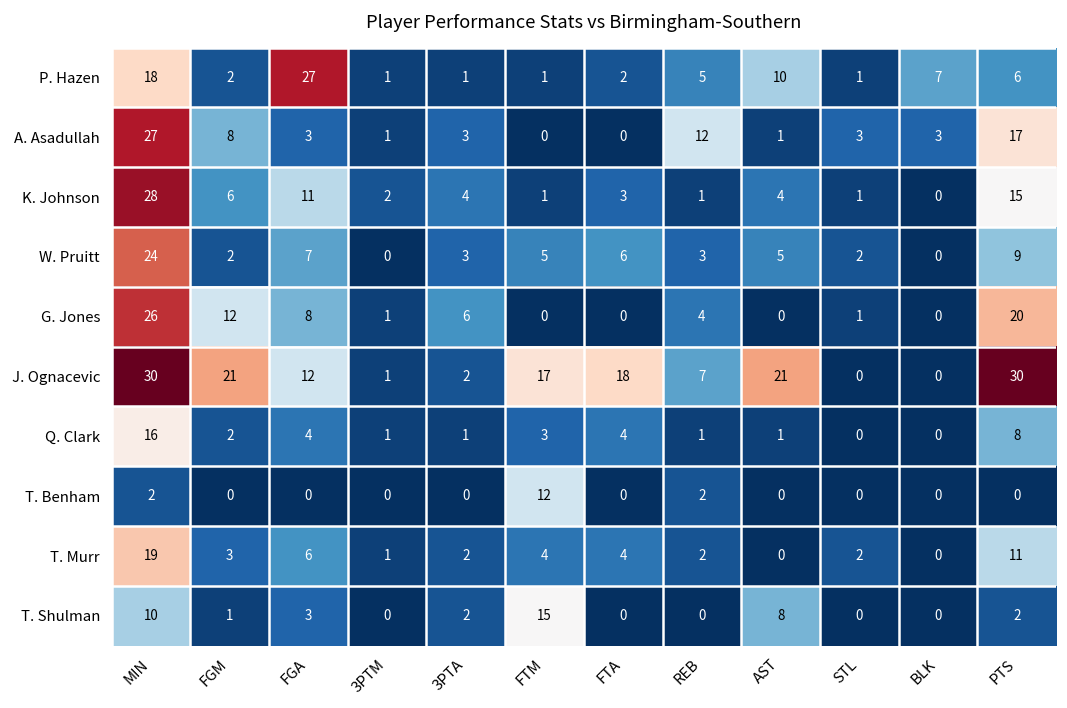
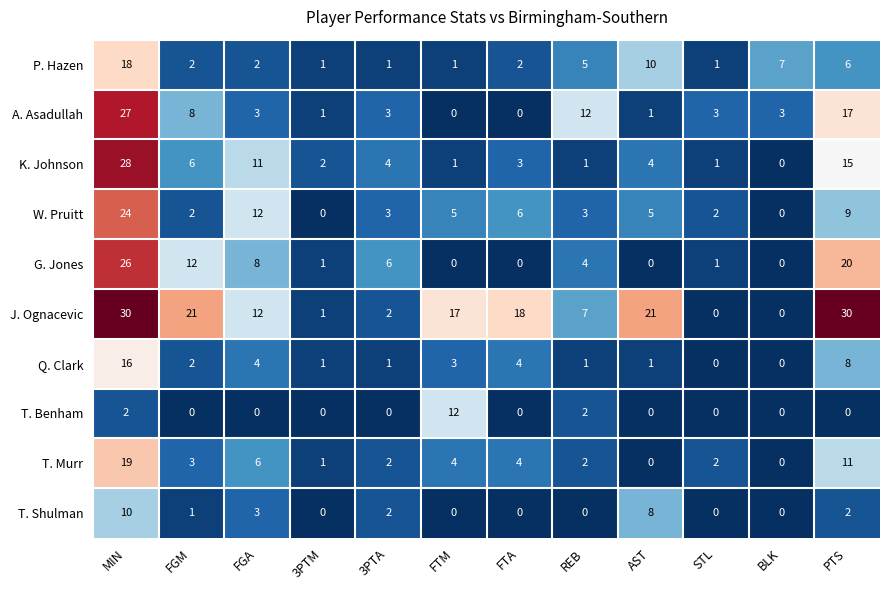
  {
    "P. Hazen": {
      "MIN": 18,
      "FGM": 2,
-     "FGA": 27,
+     "FGA": 2,
      "3PTM": 1,
      "3PTA": 1,
      "FTM": 1,
      "FTA": 2,
      "REB": 5,
      "AST": 10,
      "STL": 1,
      "BLK": 7,
      "PTS": 6
    },
    "A. Asadullah": {
      "MIN": 27,
      "FGM": 8,
      "FGA": 3,
      "3PTM": 1,
      "3PTA": 3,
      "FTM": 0,
      "FTA": 0,
      "REB": 12,
      "AST": 1,
      "STL": 3,
      "BLK": 3,
      "PTS": 17
    },
    "K. Johnson": {
      "MIN": 28,
      "FGM": 6,
      "FGA": 11,
      "3PTM": 2,
      "3PTA": 4,
      "FTM": 1,
      "FTA": 3,
      "REB": 1,
      "AST": 4,
      "STL": 1,
      "BLK": 0,
      "PTS": 15
    },
    "W. Pruitt": {
      "MIN": 24,
      "FGM": 2,
-     "FGA": 7,
+     "FGA": 12,
      "3PTM": 0,
      "3PTA": 3,
      "FTM": 5,
      "FTA": 6,
      "REB": 3,
      "AST": 5,
      "STL": 2,
      "BLK": 0,
      "PTS": 9
    },
    "G. Jones": {
      "MIN": 26,
      "FGM": 12,
      "FGA": 8,
      "3PTM": 1,
      "3PTA": 6,
      "FTM": 0,
      "FTA": 0,
      "REB": 4,
      "AST": 0,
      "STL": 1,
      "BLK": 0,
      "PTS": 20
    },
    "J. Ognacevic": {
      "MIN": 30,
      "FGM": 21,
      "FGA": 12,
      "3PTM": 1,
      "3PTA": 2,
      "FTM": 17,
      "FTA": 18,
      "REB": 7,
      "AST": 21,
      "STL": 0,
      "BLK": 0,
      "PTS": 30
    },
    "Q. Clark": {
      "MIN": 16,
      "FGM": 2,
      "FGA": 4,
      "3PTM": 1,
      "3PTA": 1,
      "FTM": 3,
      "FTA": 4,
      "REB": 1,
      "AST": 1,
      "STL": 0,
      "BLK": 0,
      "PTS": 8
    },
    "T. Benham": {
      "MIN": 2,
      "FGM": 0,
      "FGA": 0,
      "3PTM": 0,
      "3PTA": 0,
      "FTM": 12,
      "FTA": 0,
      "REB": 2,
      "AST": 0,
      "STL": 0,
      "BLK": 0,
      "PTS": 0
    },
    "T. Murr": {
      "MIN": 19,
      "FGM": 3,
      "FGA": 6,
      "3PTM": 1,
      "3PTA": 2,
      "FTM": 4,
      "FTA": 4,
      "REB": 2,
      "AST": 0,
      "STL": 2,
      "BLK": 0,
      "PTS": 11
    },
    "T. Shulman": {
      "MIN": 10,
      "FGM": 1,
      "FGA": 3,
      "3PTM": 0,
      "3PTA": 2,
-     "FTM": 15,
+     "FTM": 0,
      "FTA": 0,
      "REB": 0,
      "AST": 8,
      "STL": 0,
      "BLK": 0,
      "PTS": 2
    }
  }
